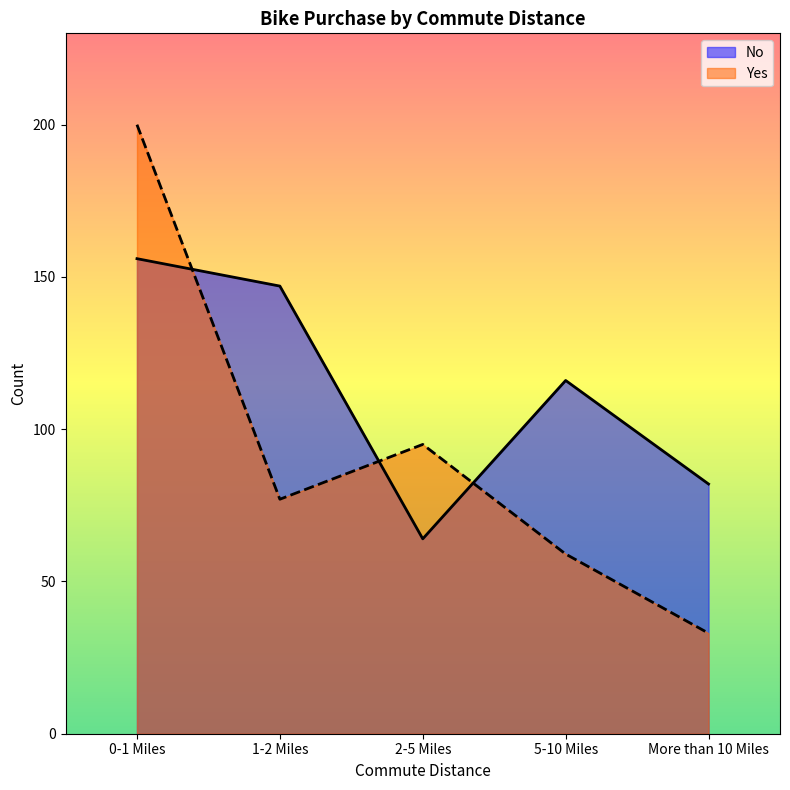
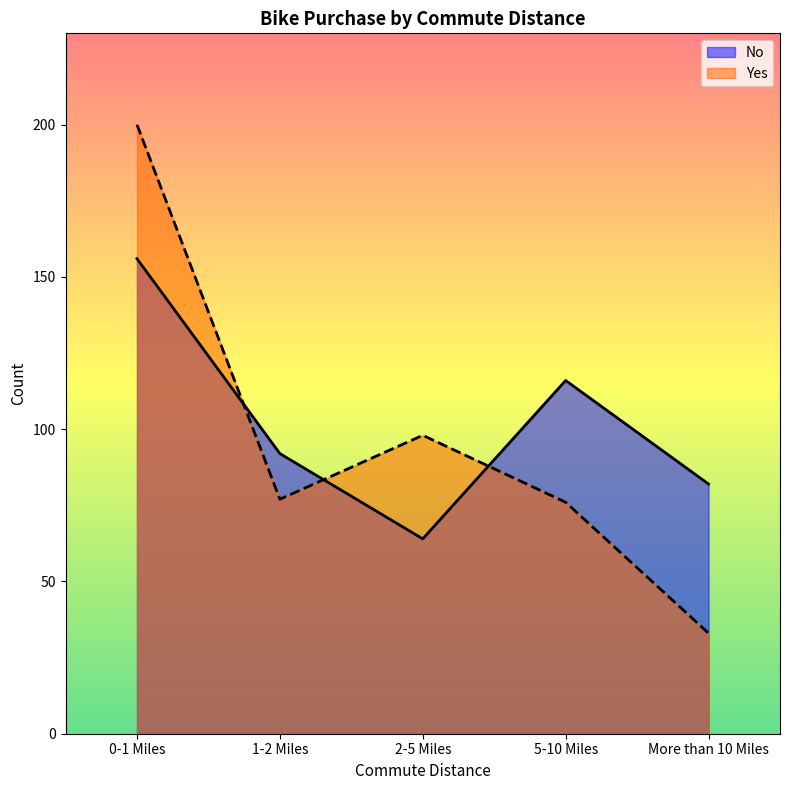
  {
    "No": {
      "0-1 Miles": 156,
-     "1-2 Miles": 147,
+     "1-2 Miles": 92,
      "2-5 Miles": 64,
      "5-10 Miles": 116,
      "More than 10 Miles": 82
    },
    "Yes": {
      "0-1 Miles": 200,
      "1-2 Miles": 77,
-     "2-5 Miles": 95,
-     "5-10 Miles": 59,
+     "2-5 Miles": 98,
+     "5-10 Miles": 76,
      "More than 10 Miles": 33
    }
  }
